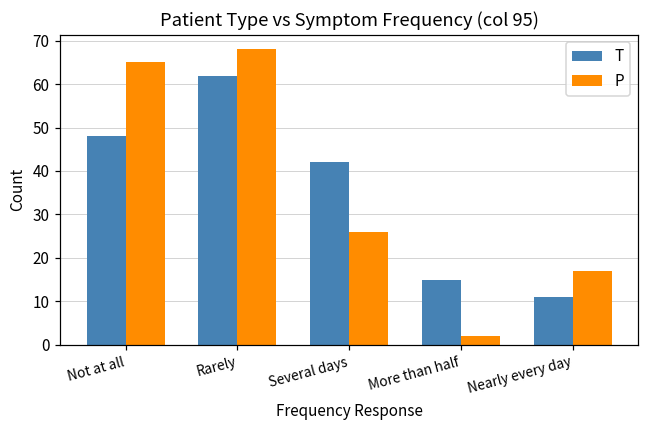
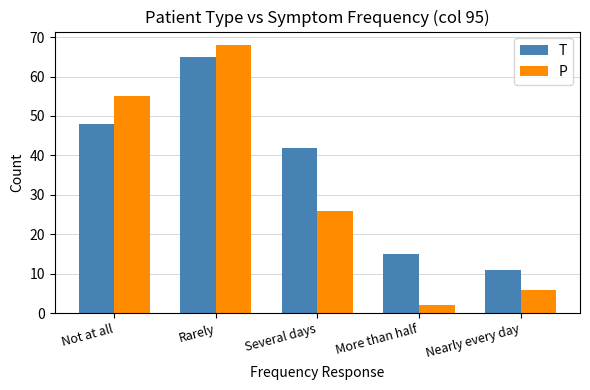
  {
    "T": {
      "Not at all": 48,
-     "Rarely": 62,
+     "Rarely": 65,
      "Several days": 42,
      "More than half": 15,
      "Nearly every day": 11
    },
    "P": {
-     "Not at all": 65,
+     "Not at all": 55,
      "Rarely": 68,
      "Several days": 26,
      "More than half": 2,
-     "Nearly every day": 17
+     "Nearly every day": 6
    }
  }
